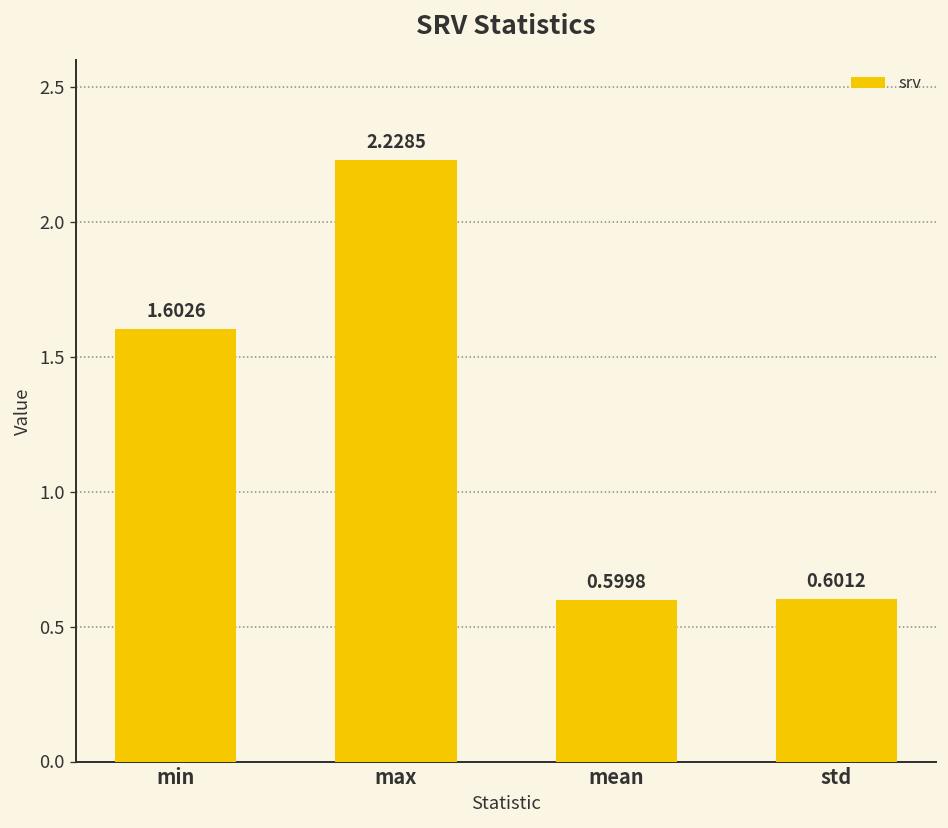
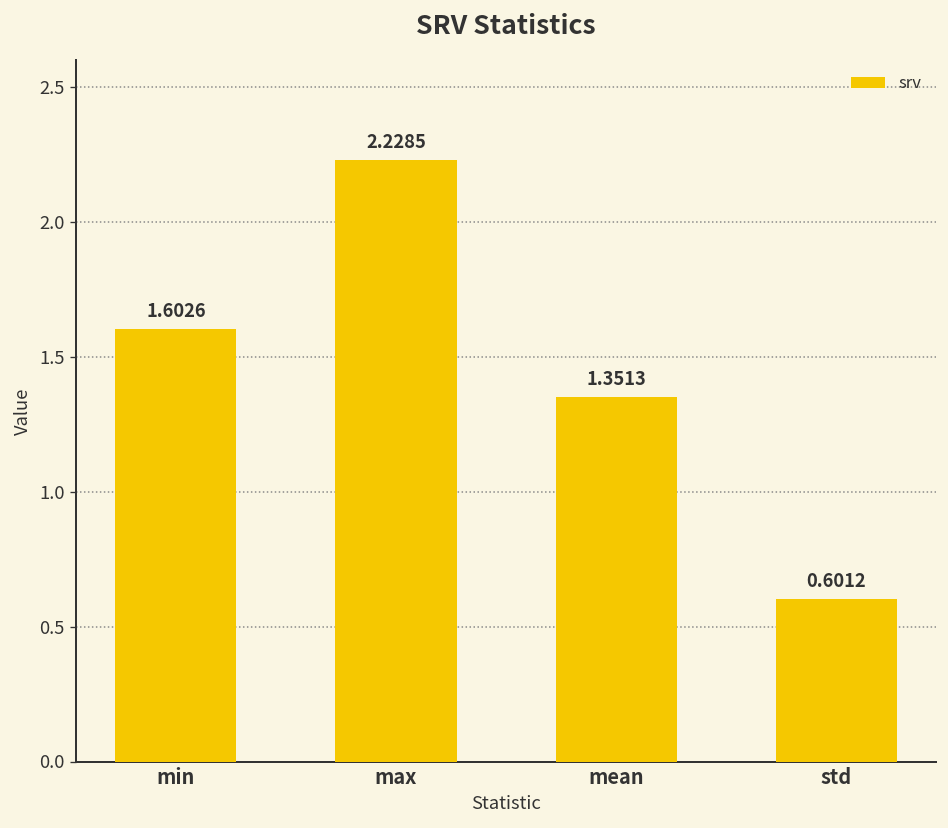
  {
    "min": 1.6026,
    "max": 2.2285,
-   "mean": 0.5998,
+   "mean": 1.3513,
    "std": 0.6012
  }
